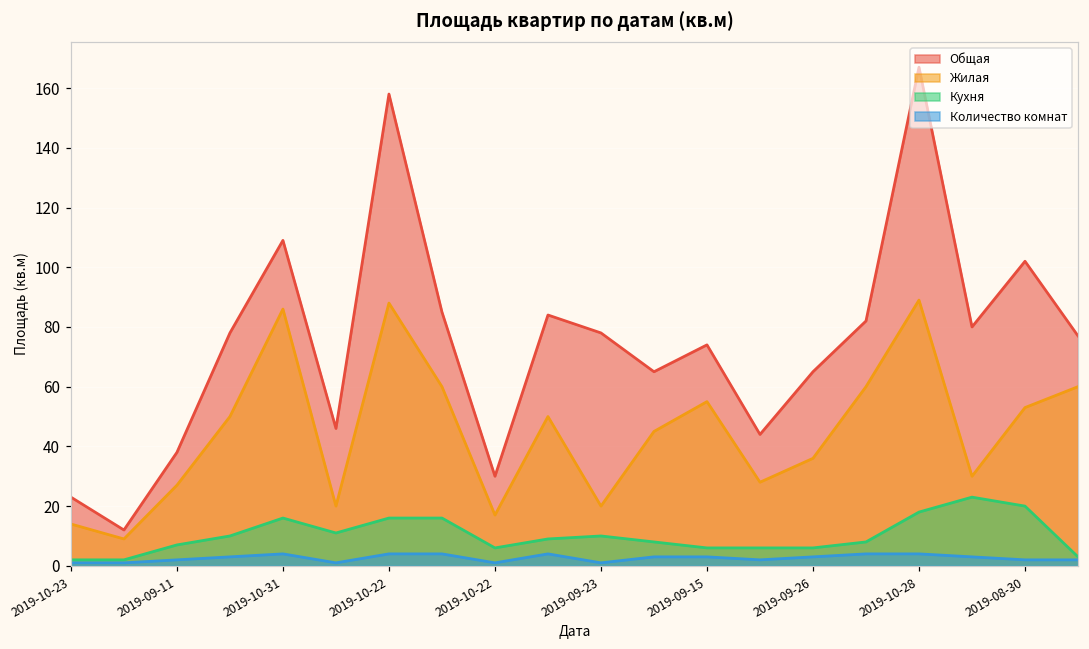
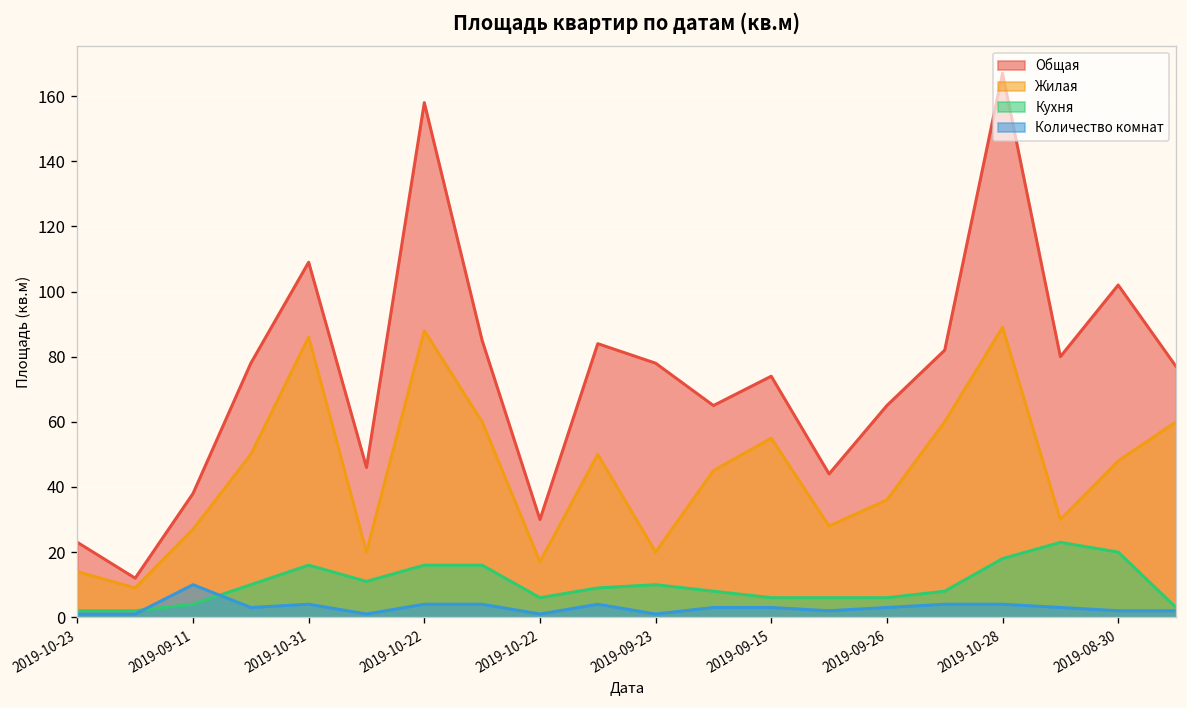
  {
    "Общая": {
      "2019-09-11": 38,
      "2019-09-15": 74,
      "2019-09-26": 65,
      "2019-08-30": 102
    },
    "Жилая": {
      "2019-09-11": 27,
      "2019-09-15": 55,
      "2019-09-26": 36,
-     "2019-08-30": 53
+     "2019-08-30": 48
    },
    "Кухня": {
-     "2019-09-11": 7,
+     "2019-09-11": 4,
      "2019-09-15": 6,
      "2019-09-26": 6,
      "2019-08-30": 20
    },
    "Количество комнат": {
-     "2019-09-11": 2,
+     "2019-09-11": 10,
      "2019-09-15": 3,
      "2019-09-26": 3,
      "2019-08-30": 2
    }
  }
